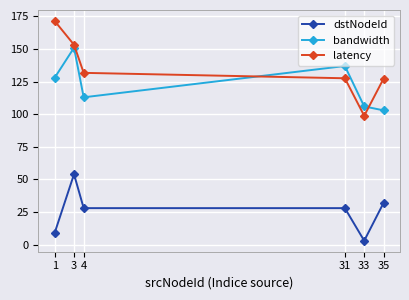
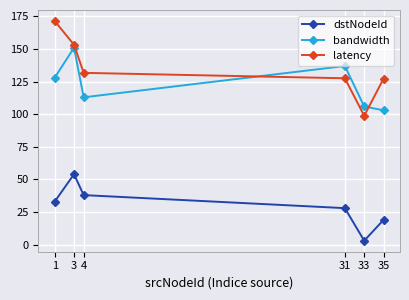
  {
    "dstNodeId": {
-     "1": 9,
+     "1": 33,
      "3": 54,
-     "4": 28,
+     "4": 38,
      "31": 28,
      "33": 3,
-     "35": 32
+     "35": 19
    },
    "bandwidth": {
      "1": 128,
      "3": 151,
      "4": 113,
      "31": 137,
      "33": 106,
      "35": 103
    },
    "latency": {
      "1": 172,
      "3": 153,
      "4": 132,
      "31": 128,
      "33": 99,
      "35": 127
    }
  }
